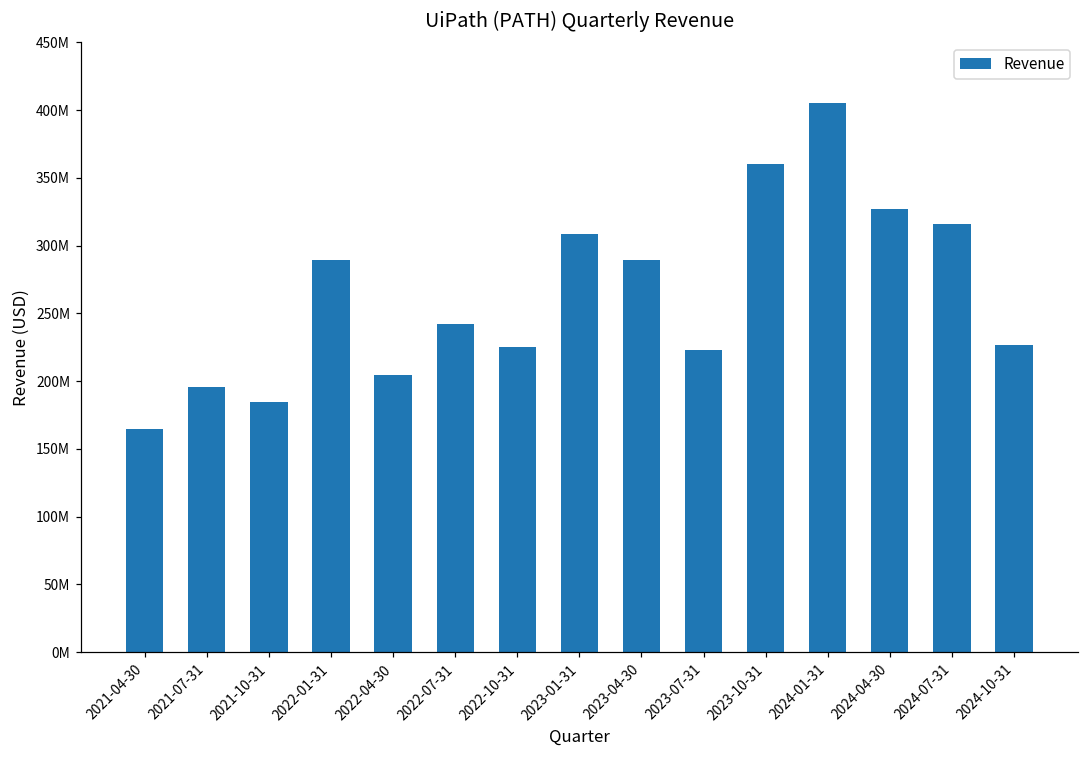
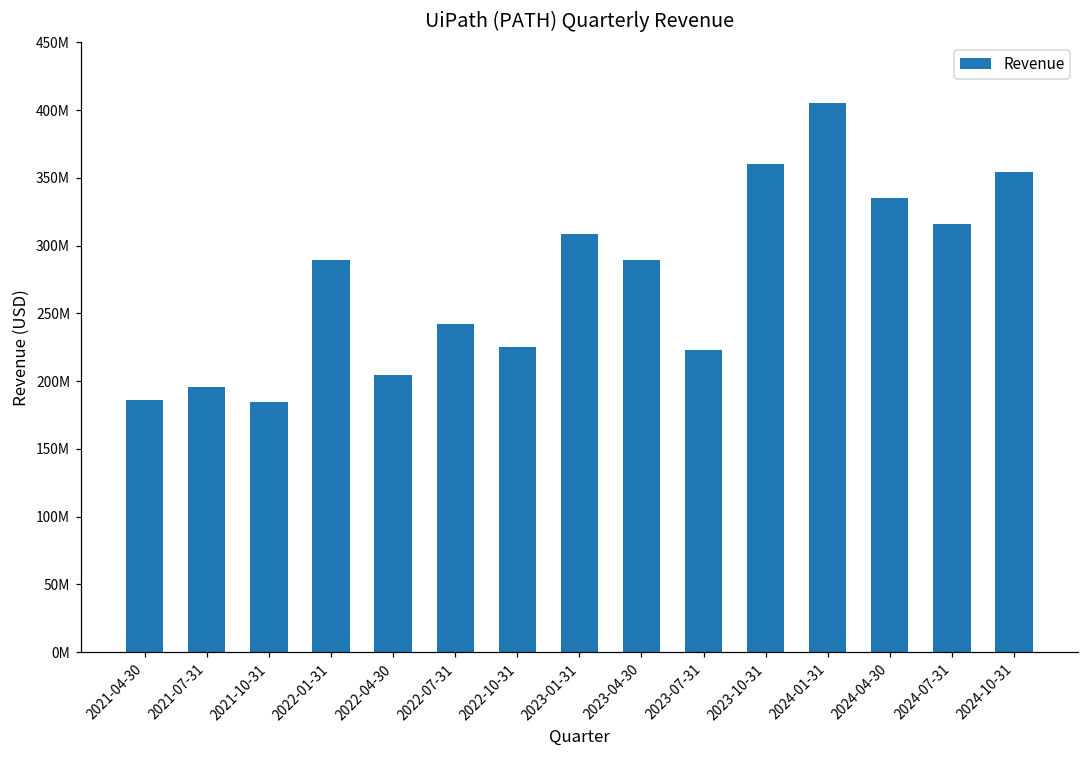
  {
-   "2021-04-30": 164000000,
+   "2021-04-30": 186000000,
    "2021-07-31": 196000000,
    "2021-10-31": 185000000,
    "2022-01-31": 290000000,
    "2022-04-30": 204000000,
    "2022-07-31": 242000000,
    "2022-10-31": 225000000,
    "2023-01-31": 309000000,
    "2023-04-30": 290000000,
    "2023-07-31": 223000000,
    "2023-10-31": 360000000,
    "2024-01-31": 405000000,
-   "2024-04-30": 327000000,
+   "2024-04-30": 335000000,
    "2024-07-31": 316000000,
-   "2024-10-31": 227000000
+   "2024-10-31": 355000000
  }
